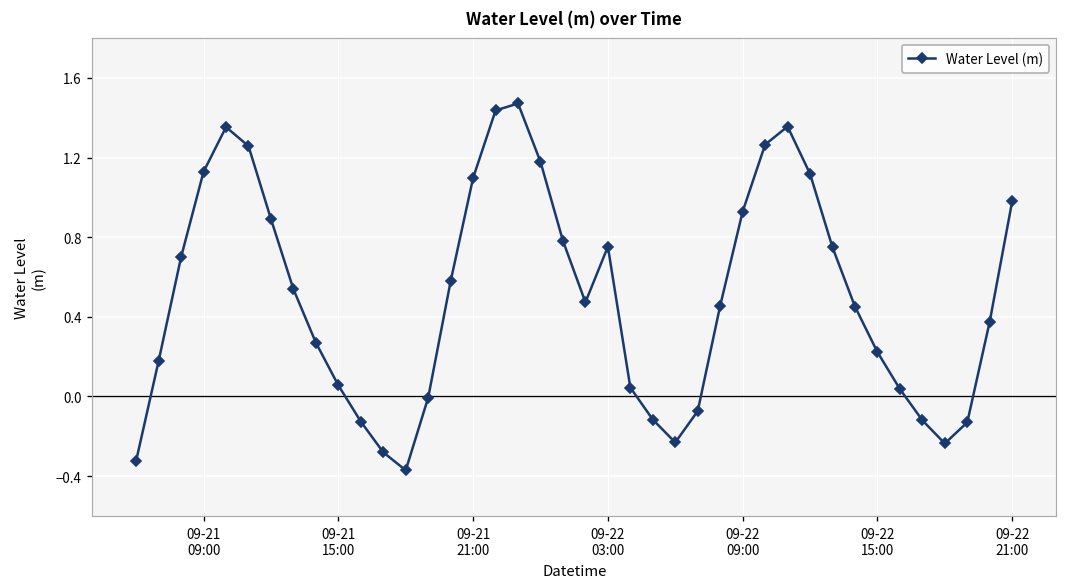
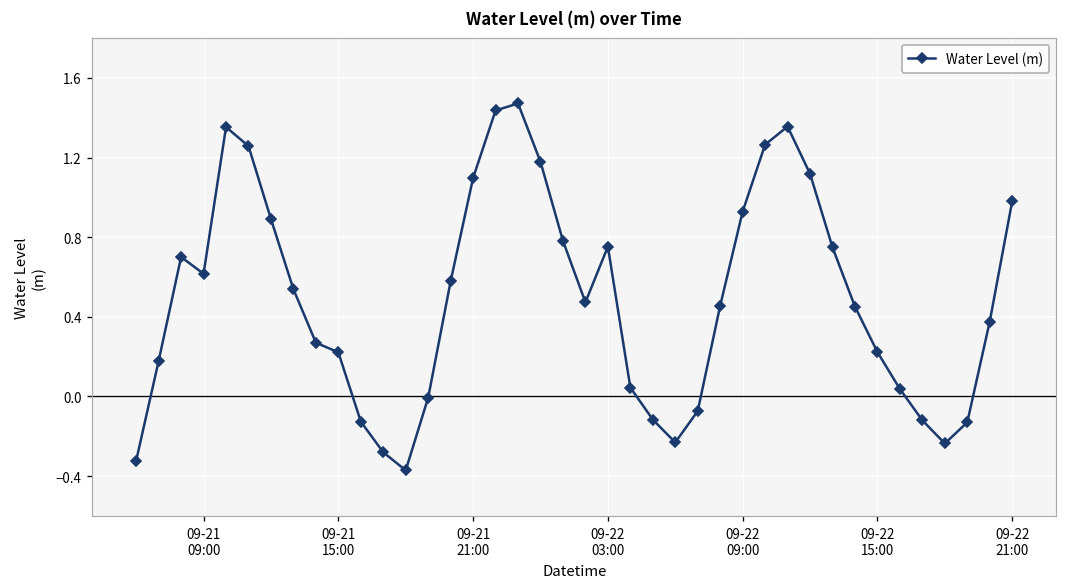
  {
-   "09-21 09:00": 1.13,
-   "09-21 15:00": 0.06,
+   "09-21 09:00": 0.62,
+   "09-21 15:00": 0.22,
    "09-21 21:00": 1.10,
    "09-22 03:00": 0.75,
    "09-22 09:00": 0.93,
    "09-22 15:00": 0.22,
    "09-22 21:00": 0.98
  }
